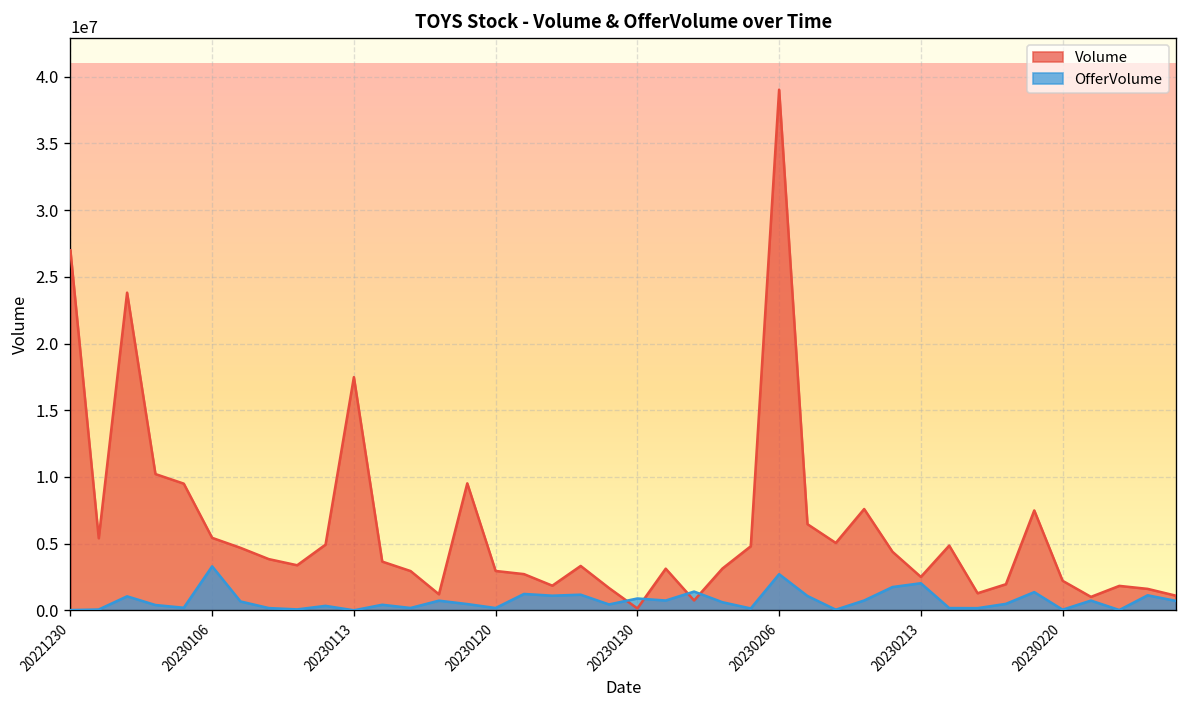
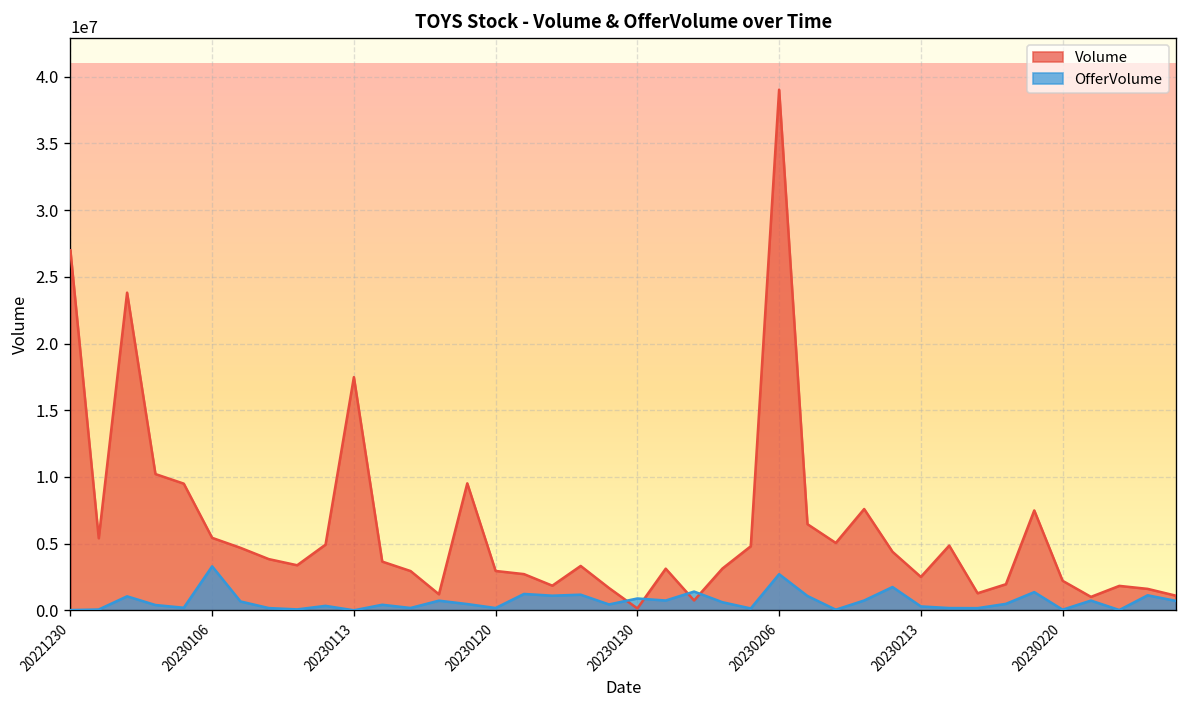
  {
    "Volume": {
      "20221230": 27000000,
      "20230106": 5400000,
      "20230113": 17500000,
      "20230120": 3000000,
      "20230130": 100000,
      "20230206": 39000000,
      "20230213": 2500000,
      "20230220": 2200000
    },
    "OfferVolume": {
      "20221230": 0,
      "20230106": 3300000,
      "20230113": 0,
      "20230120": 200000,
      "20230130": 900000,
      "20230206": 2700000,
-     "20230213": 2000000,
+     "20230213": 300000,
      "20230220": 100000
    }
  }
